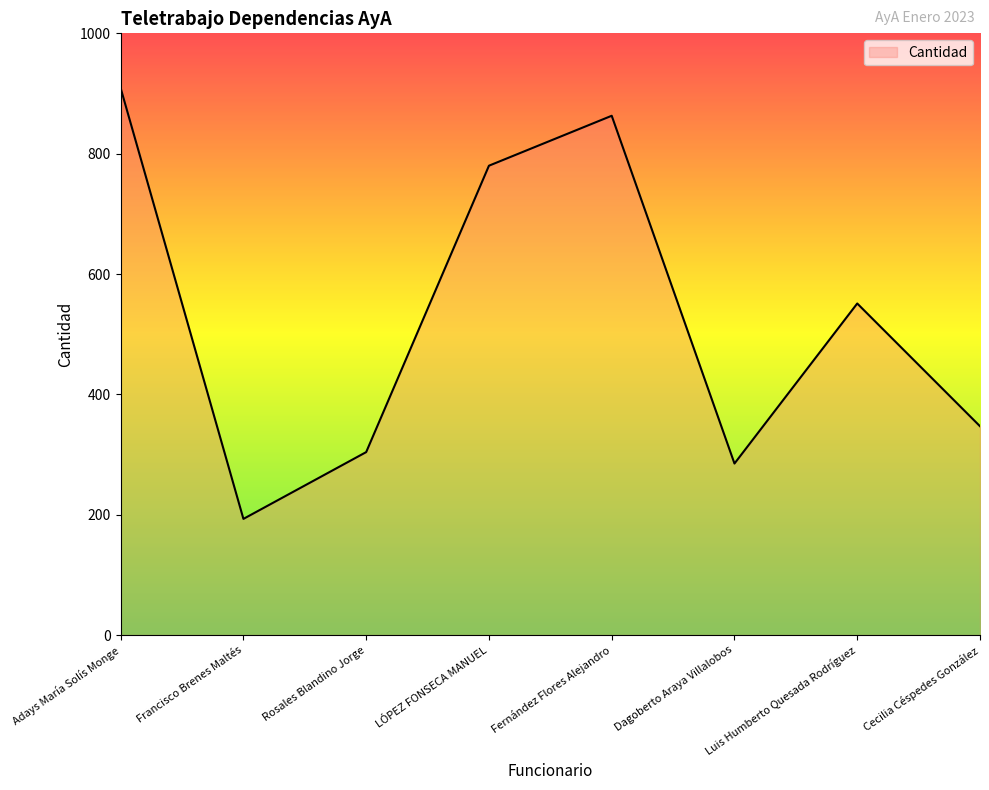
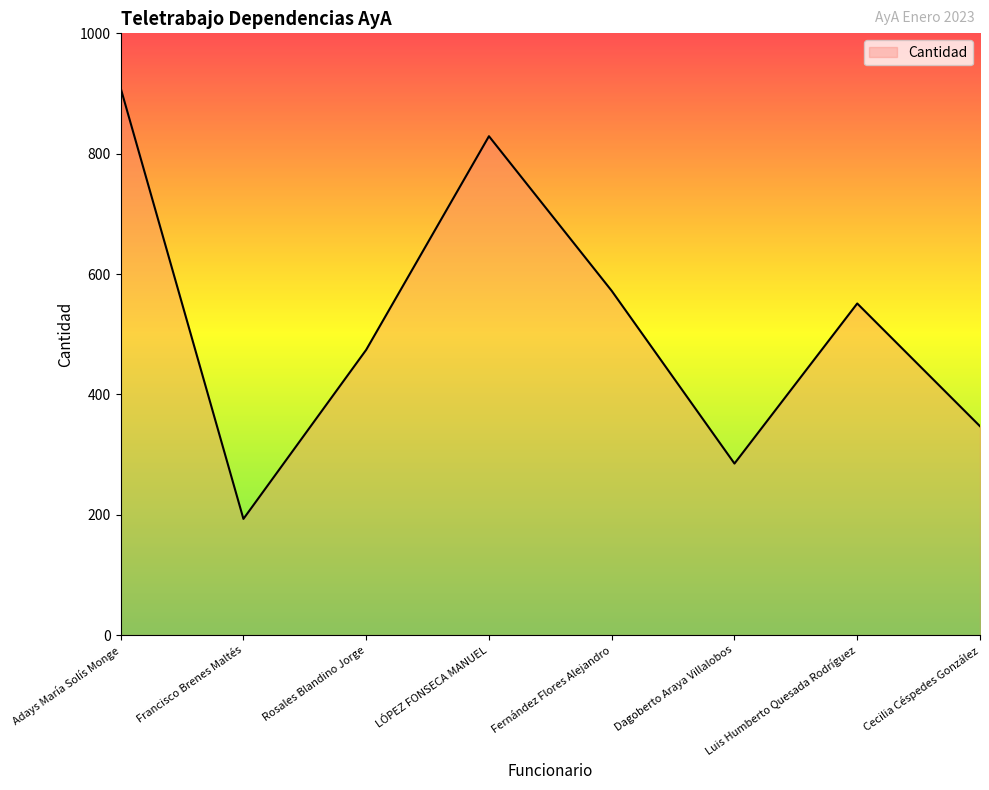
  {
    "Adays María Solís Monge": 910,
    "Francisco Brenes Maltés": 190,
-   "Rosales Blandino Jorge": 300,
-   "LÓPEZ FONSECA MANUEL": 780,
-   "Fernández Flores Alejandro": 860,
+   "Rosales Blandino Jorge": 470,
+   "LÓPEZ FONSECA MANUEL": 830,
+   "Fernández Flores Alejandro": 570,
    "Dagoberto Araya Villalobos": 290,
    "Luis Humberto Quesada Rodríguez": 550,
    "Cecilia Céspedes González": 350
  }
